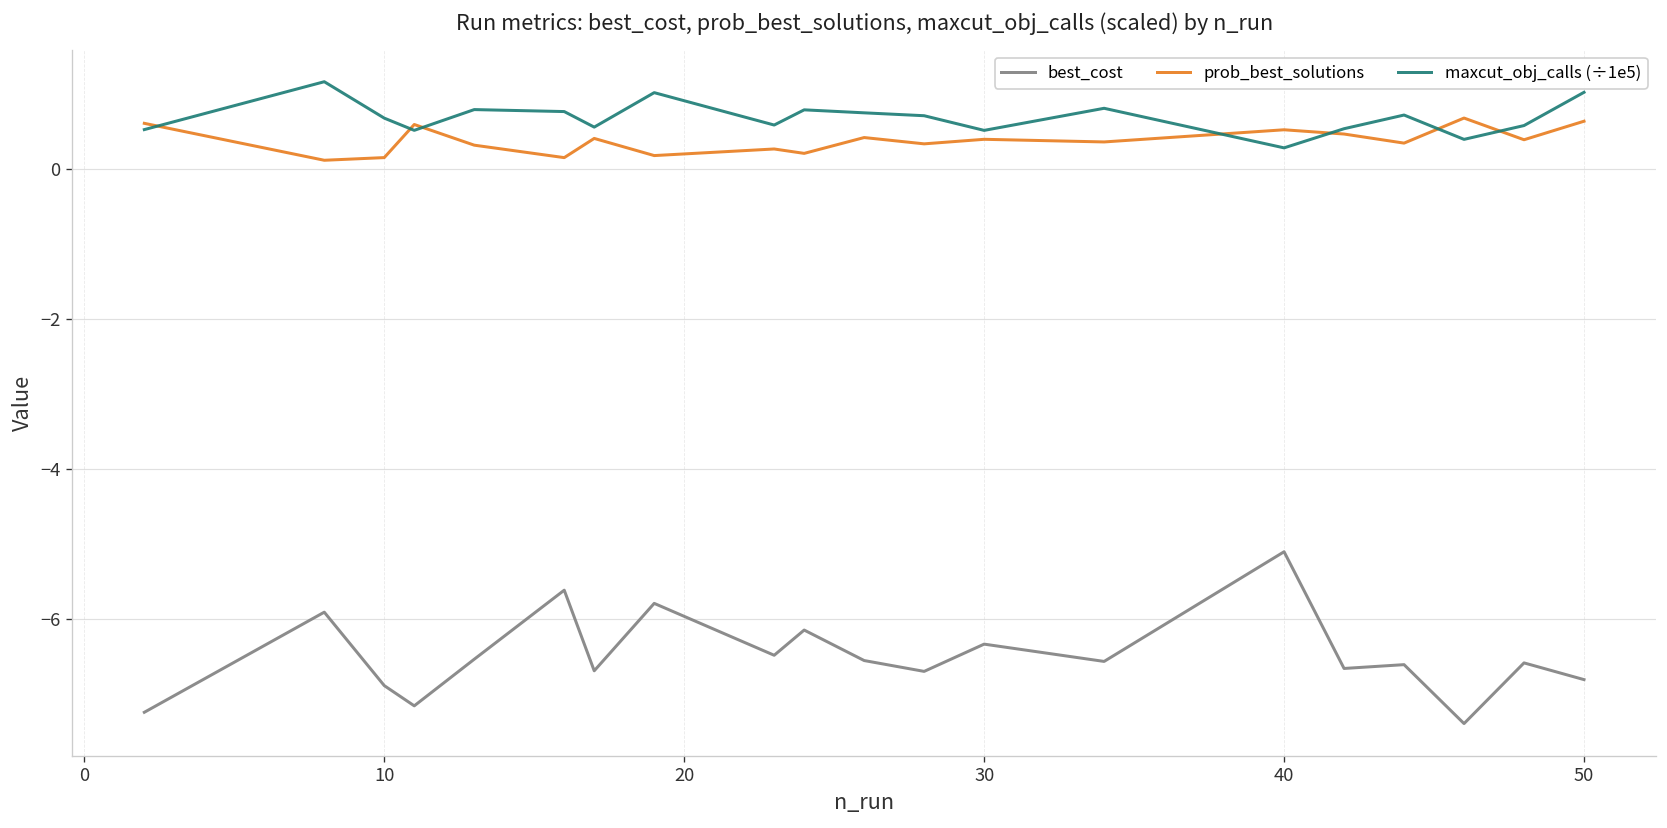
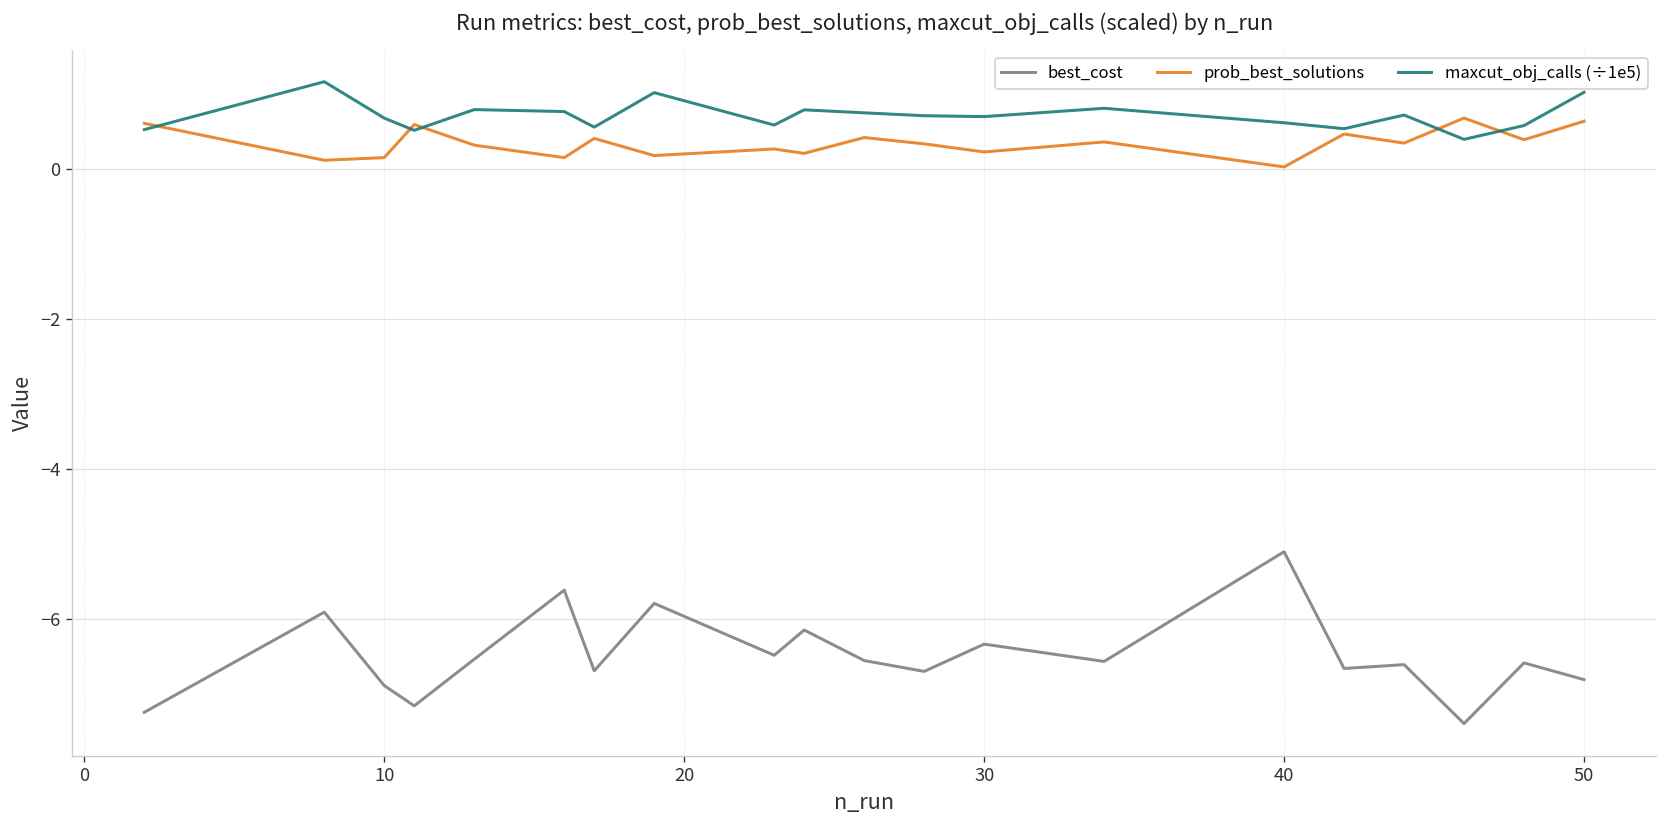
  {
    "best_cost": {
      "10": -6.9,
      "30": -6.3,
      "40": -5.1,
      "50": -6.8
    },
    "prob_best_solutions": {
      "10": 0.1,
-     "30": 0.4,
-     "40": 0.5,
+     "30": 0.2,
+     "40": 0.0,
      "50": 0.6
    },
    "maxcut_obj_calls (÷1e5)": {
      "10": 0.7,
-     "30": 0.5,
-     "40": 0.3,
+     "30": 0.7,
+     "40": 0.6,
      "50": 1.0
    }
  }
